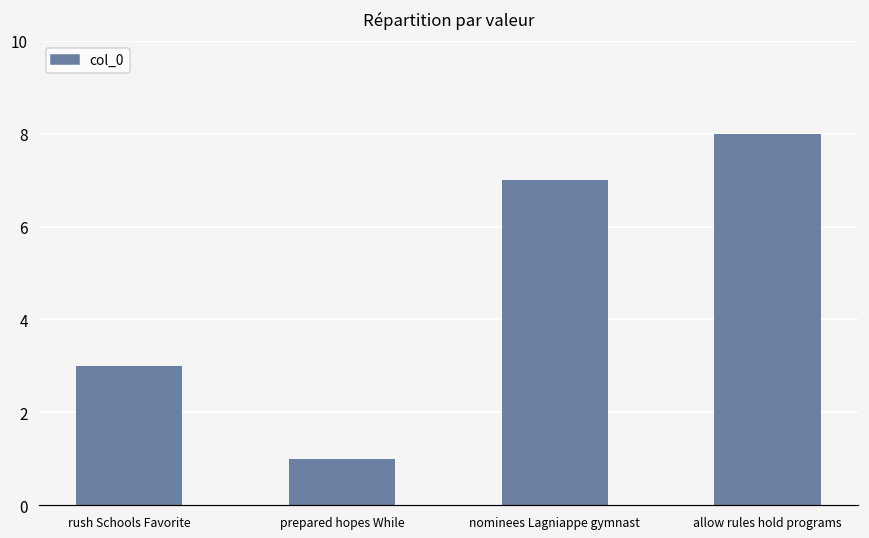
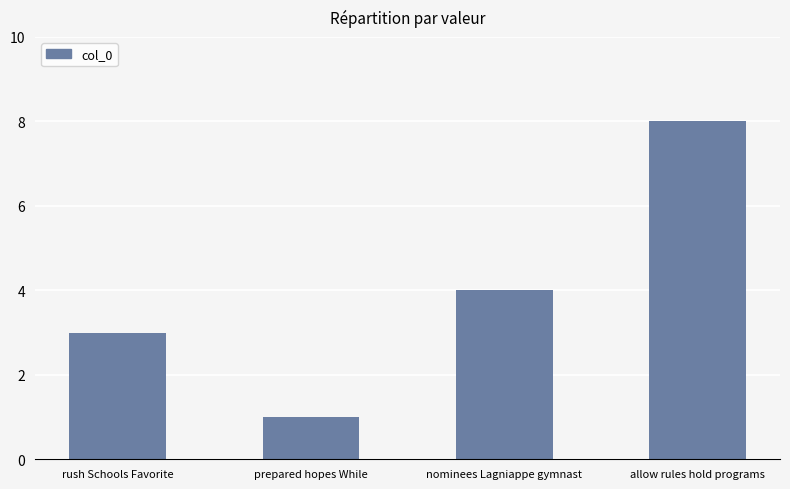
  {
    "rush Schools Favorite": 3,
    "prepared hopes While": 1,
-   "nominees Lagniappe gymnast": 7,
+   "nominees Lagniappe gymnast": 4,
    "allow rules hold programs": 8
  }
